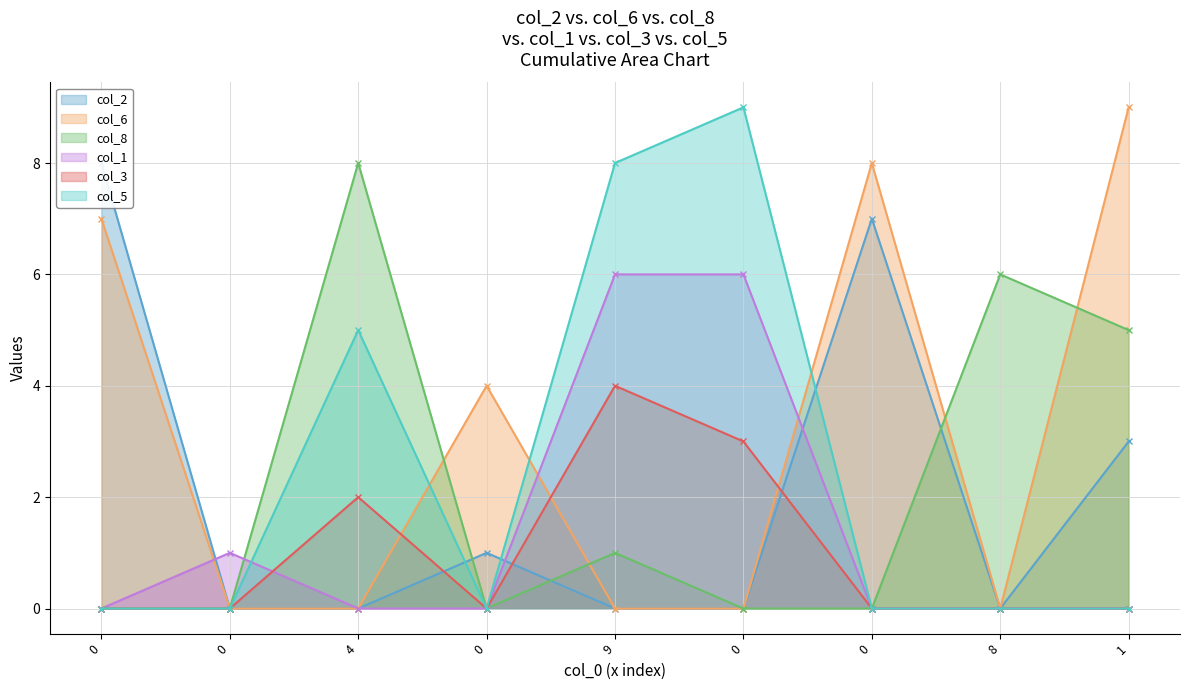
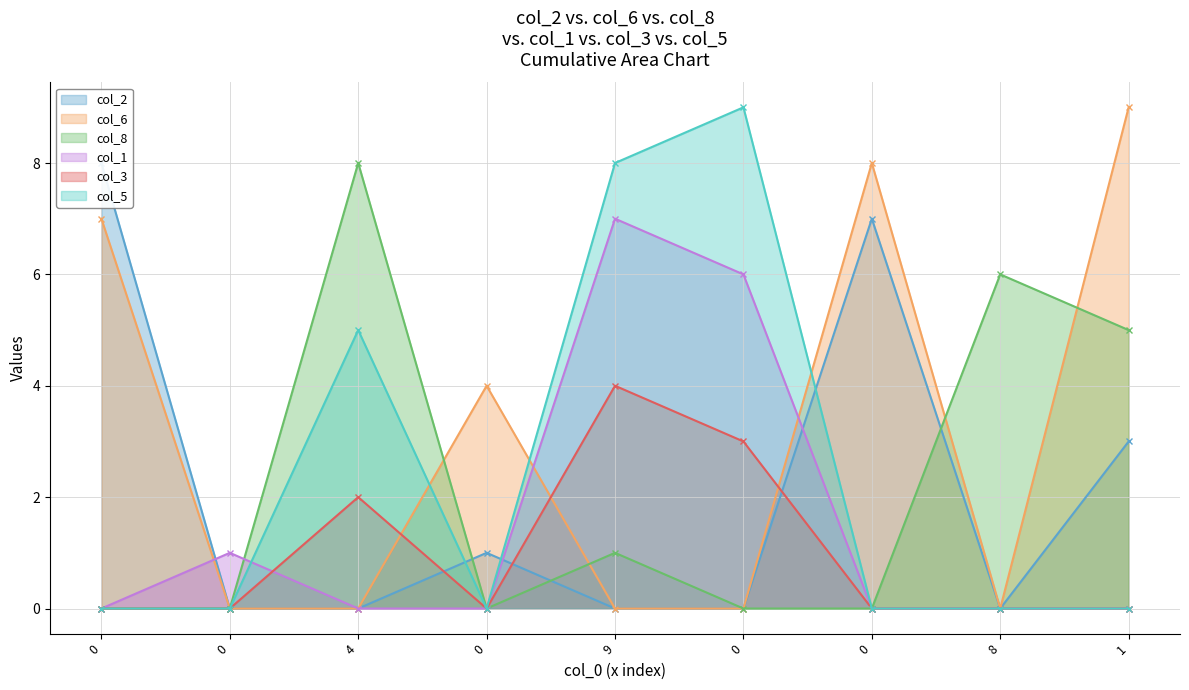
  {
    "col_1": {
-     "9": 6
+     "9": 7
    }
  }
